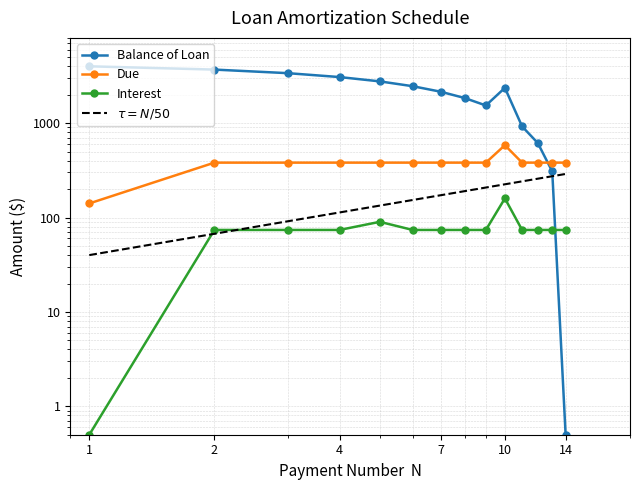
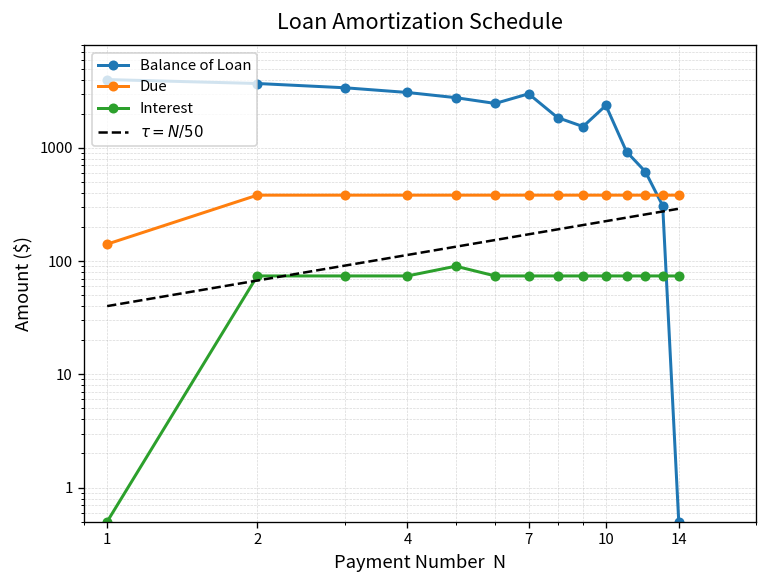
  {
    "Balance of Loan": {
      "2": 3700,
      "4": 3100,
-     "7": 2200,
+     "7": 3000,
      "10": 2400,
      "14": 0.5
    },
    "Due": {
      "1": 140,
      "2": 380,
      "4": 380,
      "7": 380,
-     "10": 600,
+     "10": 380,
      "14": 380
    },
    "Interest": {
      "1": 0.5,
      "2": 70,
      "4": 70,
      "7": 70,
-     "10": 160,
+     "10": 70,
      "14": 70
    }
  }
